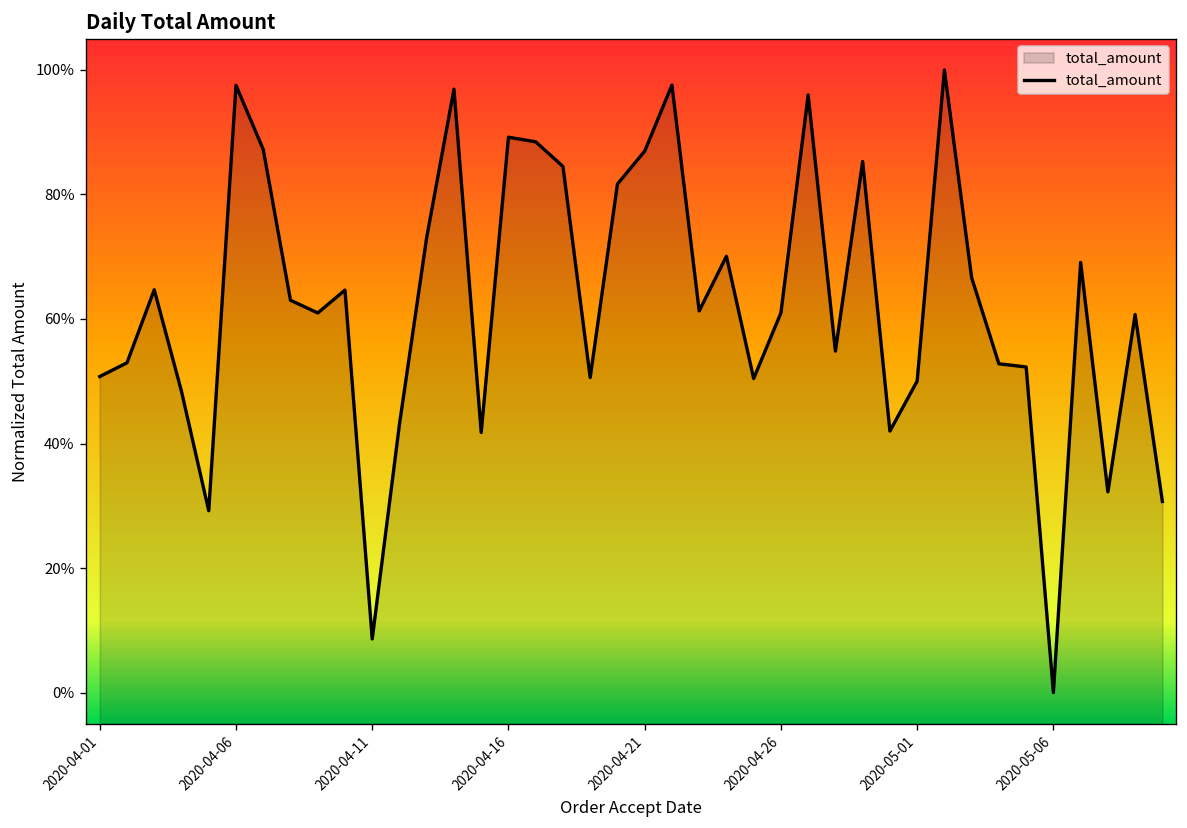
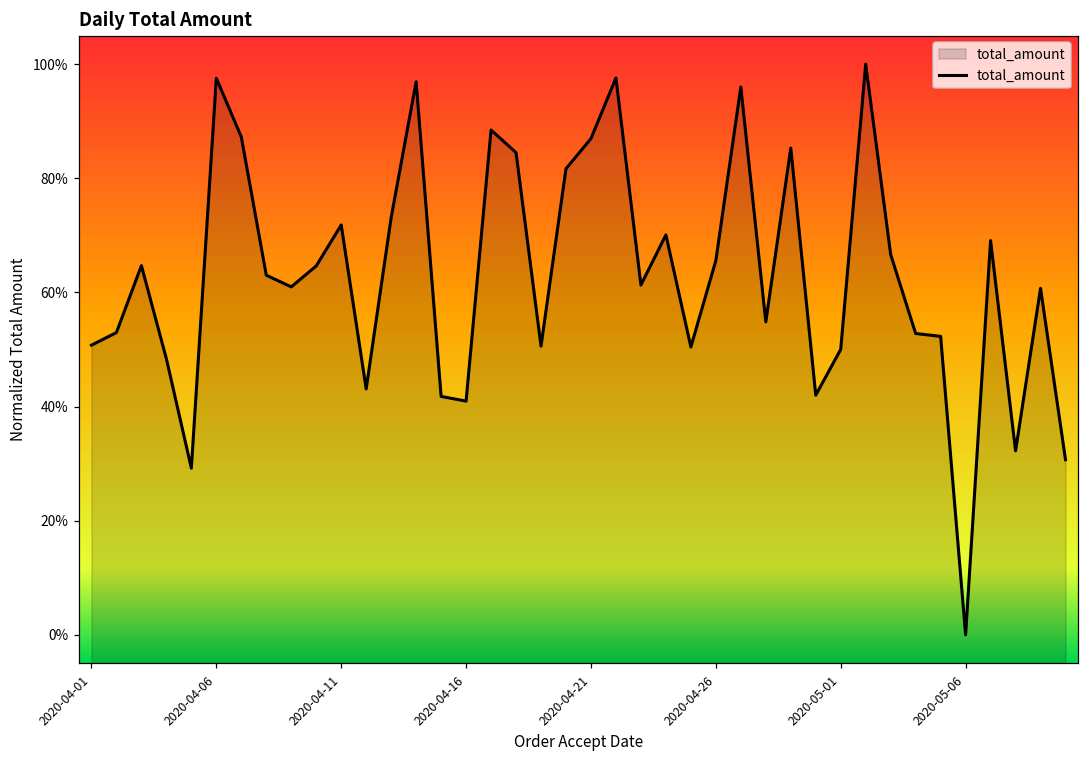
  {
    "2020-04-01": "51%",
    "2020-04-06": "98%",
-   "2020-04-11": "9%",
-   "2020-04-16": "89%",
+   "2020-04-11": "72%",
+   "2020-04-16": "41%",
    "2020-04-21": "87%",
-   "2020-04-26": "61%",
+   "2020-04-26": "66%",
    "2020-05-01": "50%",
    "2020-05-06": "0%"
  }
